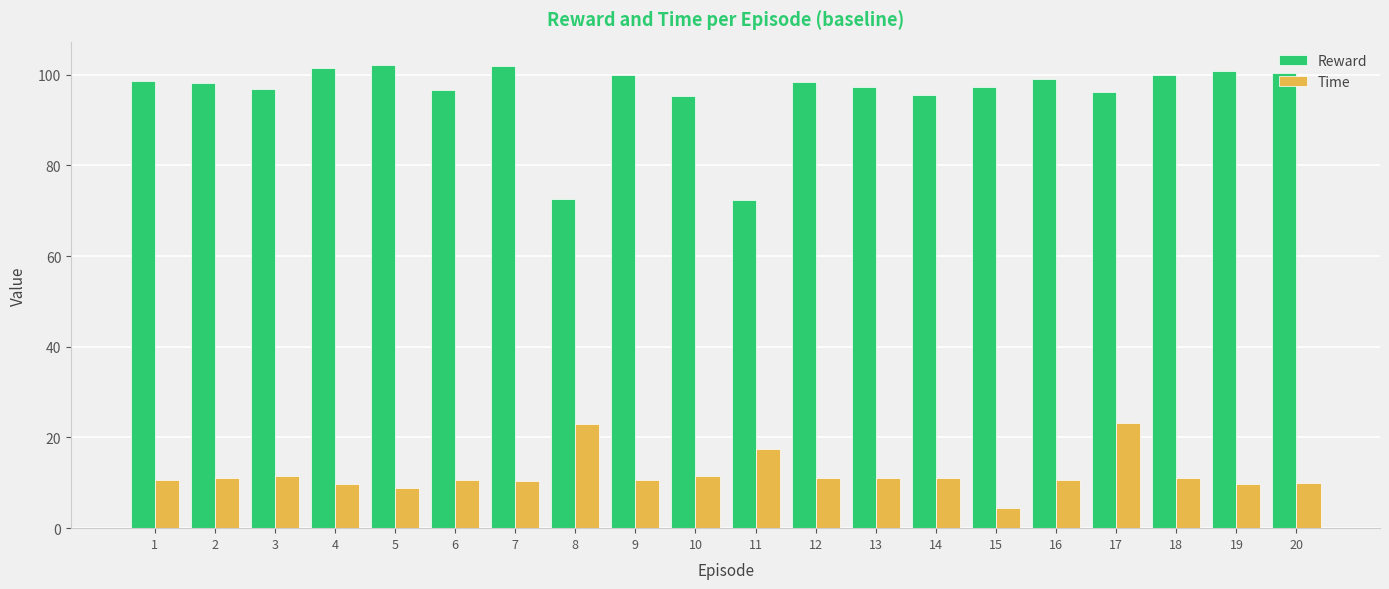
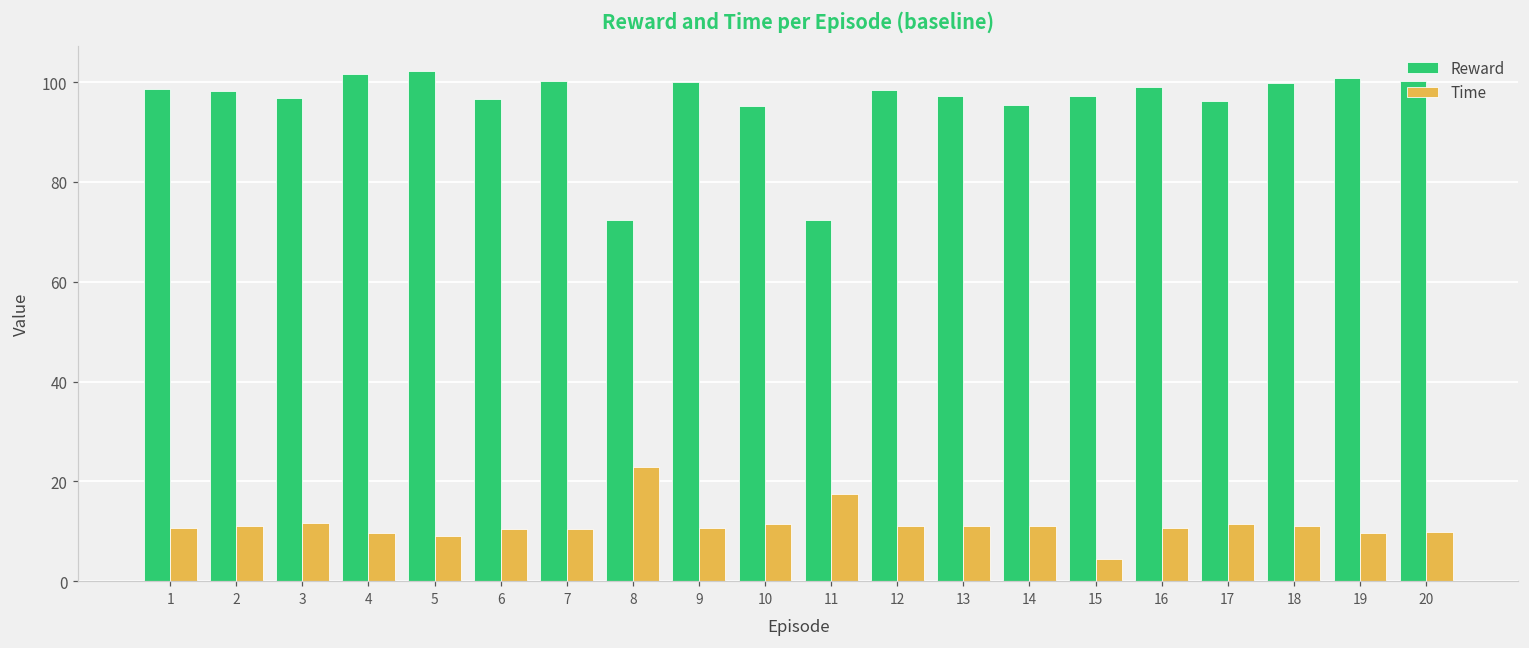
  {
    "Reward": {
      "1": 99,
      "2": 98,
      "3": 97,
      "4": 102,
      "5": 102,
      "6": 97,
-     "7": 102,
+     "7": 100,
      "8": 72,
      "9": 100,
      "10": 95,
      "11": 72,
      "12": 98,
      "13": 97,
      "14": 95,
      "15": 97,
      "16": 99,
      "17": 96,
      "18": 100,
      "19": 101,
      "20": 100
    },
    "Time": {
      "1": 11,
      "2": 11,
      "3": 12,
      "4": 10,
      "5": 9,
      "6": 11,
      "7": 10,
      "8": 23,
      "9": 11,
      "10": 12,
      "11": 18,
      "12": 11,
      "13": 11,
      "14": 11,
      "15": 4,
      "16": 11,
-     "17": 23,
+     "17": 11,
      "18": 11,
      "19": 10,
      "20": 10
    }
  }
